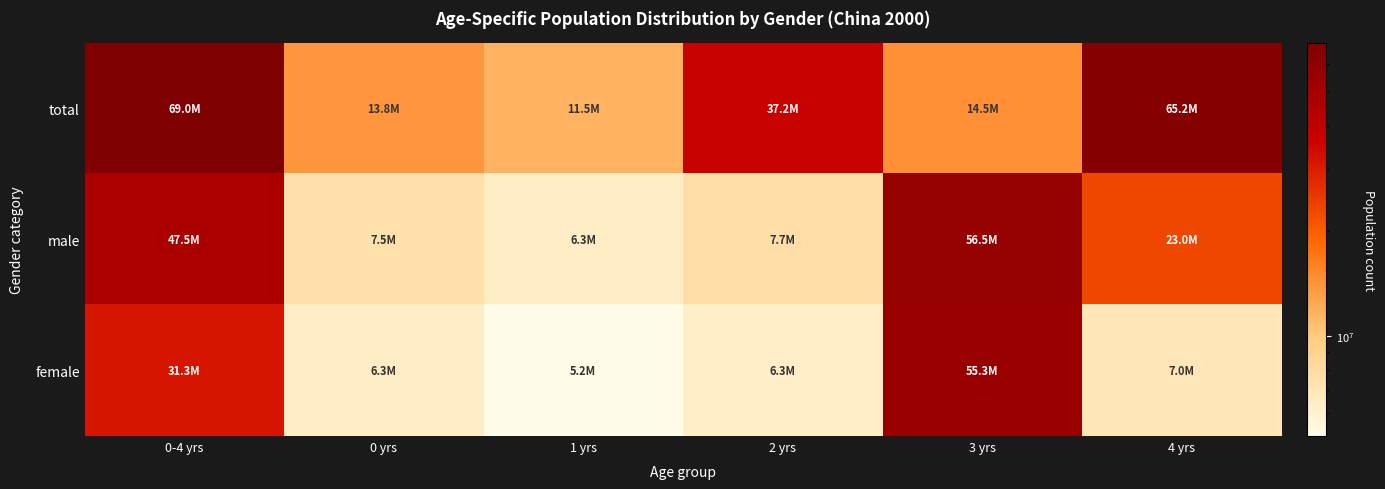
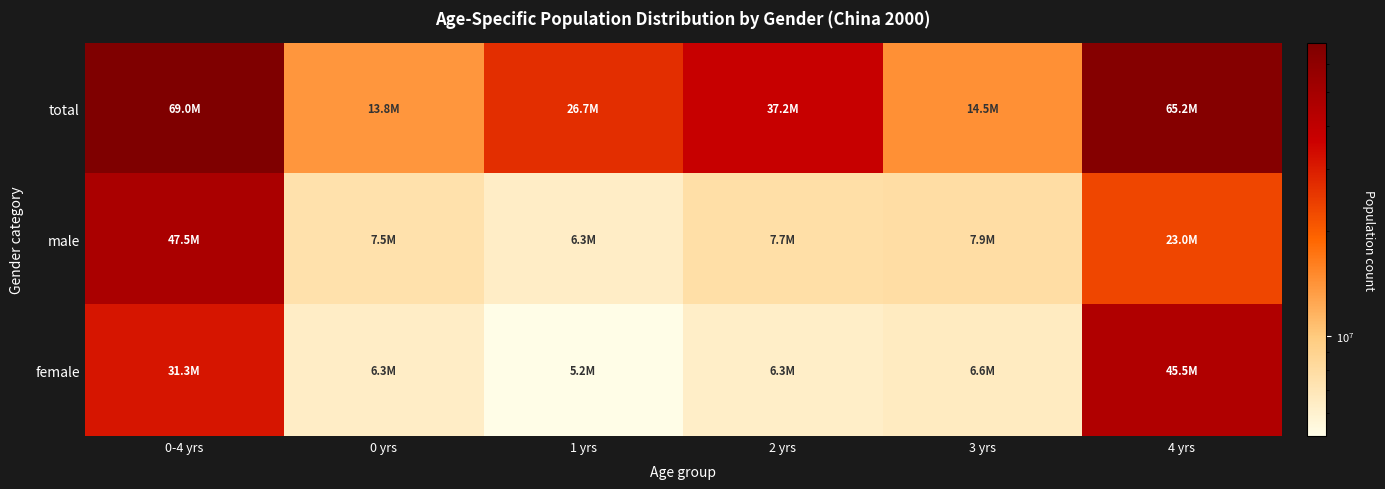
  {
    "total": {
      "0-4 yrs": "69.0M",
      "0 yrs": "13.8M",
-     "1 yrs": "11.5M",
+     "1 yrs": "26.7M",
      "2 yrs": "37.2M",
      "3 yrs": "14.5M",
      "4 yrs": "65.2M"
    },
    "male": {
      "0-4 yrs": "47.5M",
      "0 yrs": "7.5M",
      "1 yrs": "6.3M",
      "2 yrs": "7.7M",
-     "3 yrs": "56.5M",
+     "3 yrs": "7.9M",
      "4 yrs": "23.0M"
    },
    "female": {
      "0-4 yrs": "31.3M",
      "0 yrs": "6.3M",
      "1 yrs": "5.2M",
      "2 yrs": "6.3M",
-     "3 yrs": "55.3M",
-     "4 yrs": "7.0M"
+     "3 yrs": "6.6M",
+     "4 yrs": "45.5M"
    }
  }
